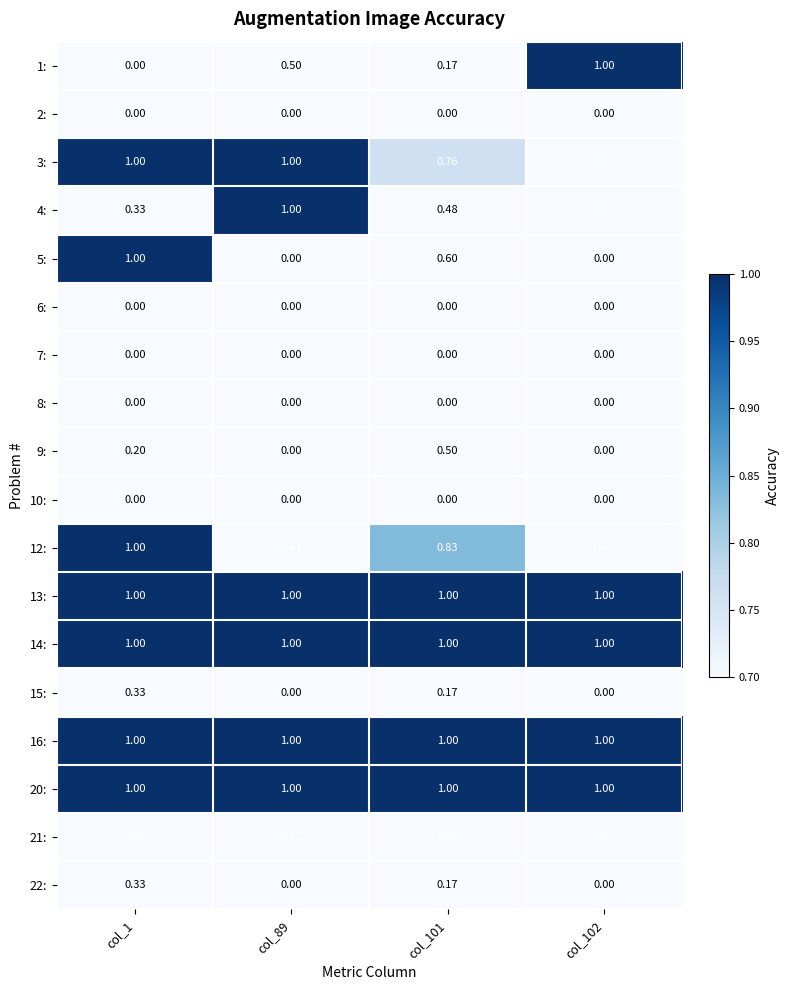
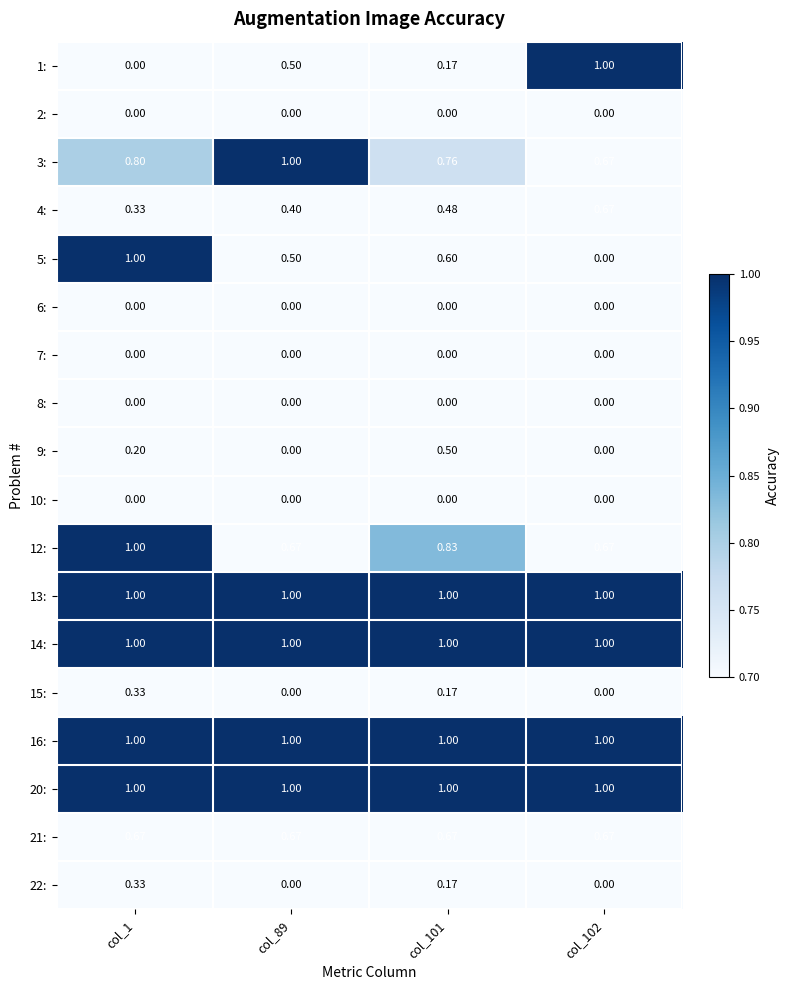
  {
    "1:": {
      "col_1": 0.00,
      "col_89": 0.50,
      "col_101": 0.17,
      "col_102": 1.00
    },
    "2:": {
      "col_1": 0.00,
      "col_89": 0.00,
      "col_101": 0.00,
      "col_102": 0.00
    },
    "3:": {
-     "col_1": 1.00,
+     "col_1": 0.80,
      "col_89": 1.00,
      "col_101": 0.76
    },
    "4:": {
      "col_1": 0.33,
-     "col_89": 1.00,
+     "col_89": 0.40,
      "col_101": 0.48
    },
    "5:": {
      "col_1": 1.00,
-     "col_89": 0.00,
+     "col_89": 0.50,
      "col_101": 0.60,
      "col_102": 0.00
    },
    "6:": {
      "col_1": 0.00,
      "col_89": 0.00,
      "col_101": 0.00,
      "col_102": 0.00
    },
    "7:": {
      "col_1": 0.00,
      "col_89": 0.00,
      "col_101": 0.00,
      "col_102": 0.00
    },
    "8:": {
      "col_1": 0.00,
      "col_89": 0.00,
      "col_101": 0.00,
      "col_102": 0.00
    },
    "9:": {
      "col_1": 0.20,
      "col_89": 0.00,
      "col_101": 0.50,
      "col_102": 0.00
    },
    "10:": {
      "col_1": 0.00,
      "col_89": 0.00,
      "col_101": 0.00,
      "col_102": 0.00
    },
    "12:": {
      "col_1": 1.00,
      "col_101": 0.83
    },
    "13:": {
      "col_1": 1.00,
      "col_89": 1.00,
      "col_101": 1.00,
      "col_102": 1.00
    },
    "14:": {
      "col_1": 1.00,
      "col_89": 1.00,
      "col_101": 1.00,
      "col_102": 1.00
    },
    "15:": {
      "col_1": 0.33,
      "col_89": 0.00,
      "col_101": 0.17,
      "col_102": 0.00
    },
    "16:": {
      "col_1": 1.00,
      "col_89": 1.00,
      "col_101": 1.00,
      "col_102": 1.00
    },
    "20:": {
      "col_1": 1.00,
      "col_89": 1.00,
      "col_101": 1.00,
      "col_102": 1.00
    },
    "22:": {
      "col_1": 0.33,
      "col_89": 0.00,
      "col_101": 0.17,
      "col_102": 0.00
    }
  }
